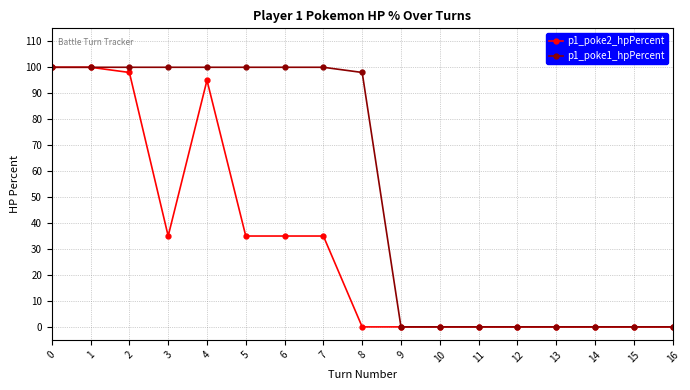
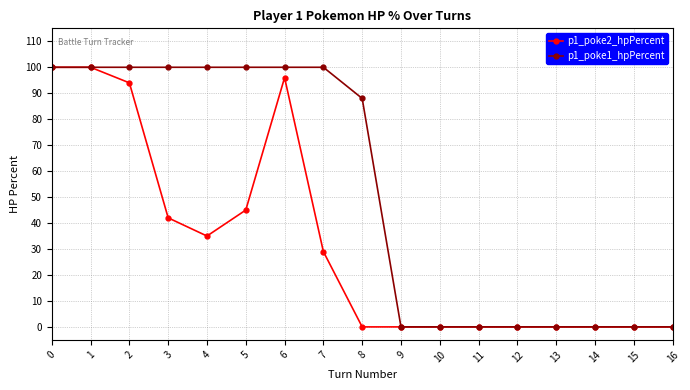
  {
    "p1_poke2_hpPercent": {
-     "2": 98,
-     "3": 35,
-     "4": 95,
-     "5": 35,
-     "6": 35,
-     "7": 35,
+     "2": 94,
+     "3": 42,
+     "4": 35,
+     "5": 45,
+     "6": 96,
+     "7": 29,
      "8": 0
    },
    "p1_poke1_hpPercent": {
      "2": 100,
      "3": 100,
      "4": 100,
      "5": 100,
      "6": 100,
      "7": 100,
-     "8": 98
+     "8": 88
    }
  }
